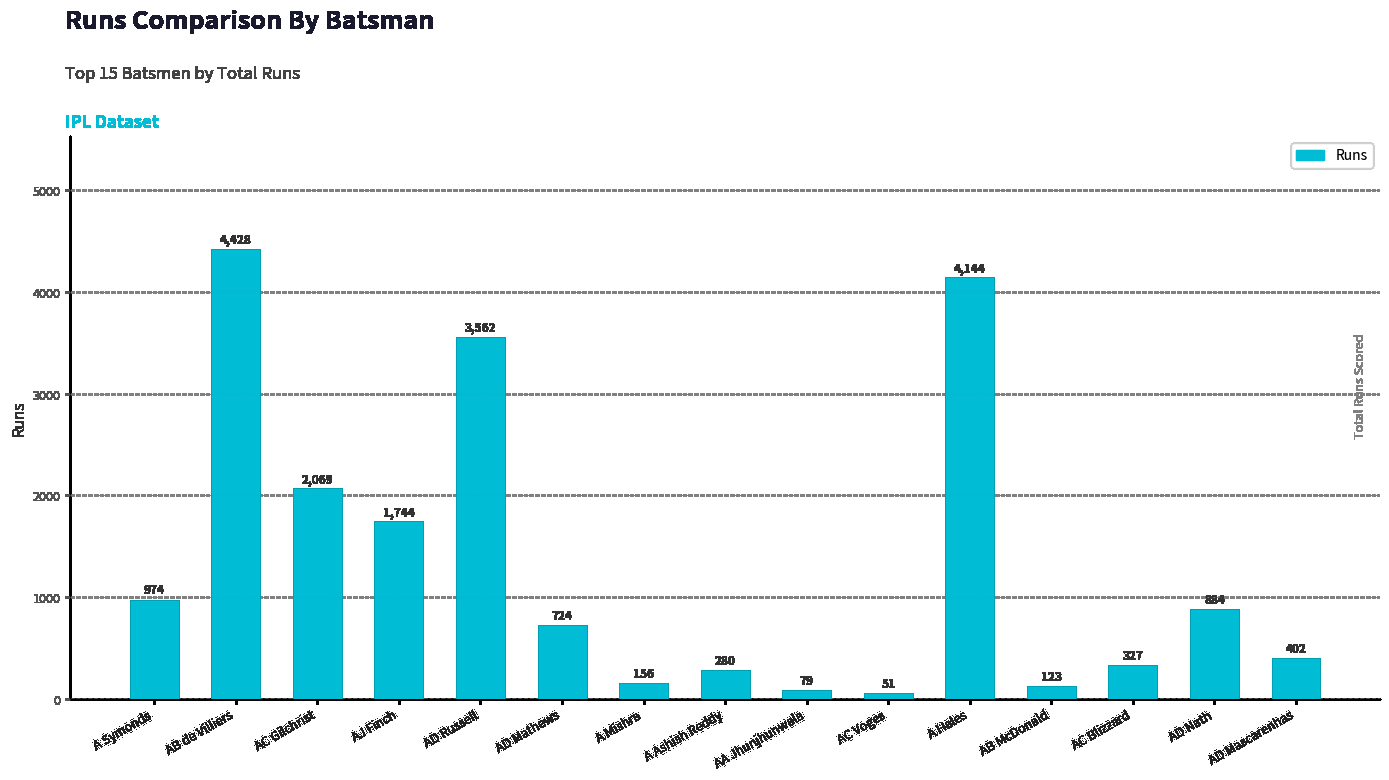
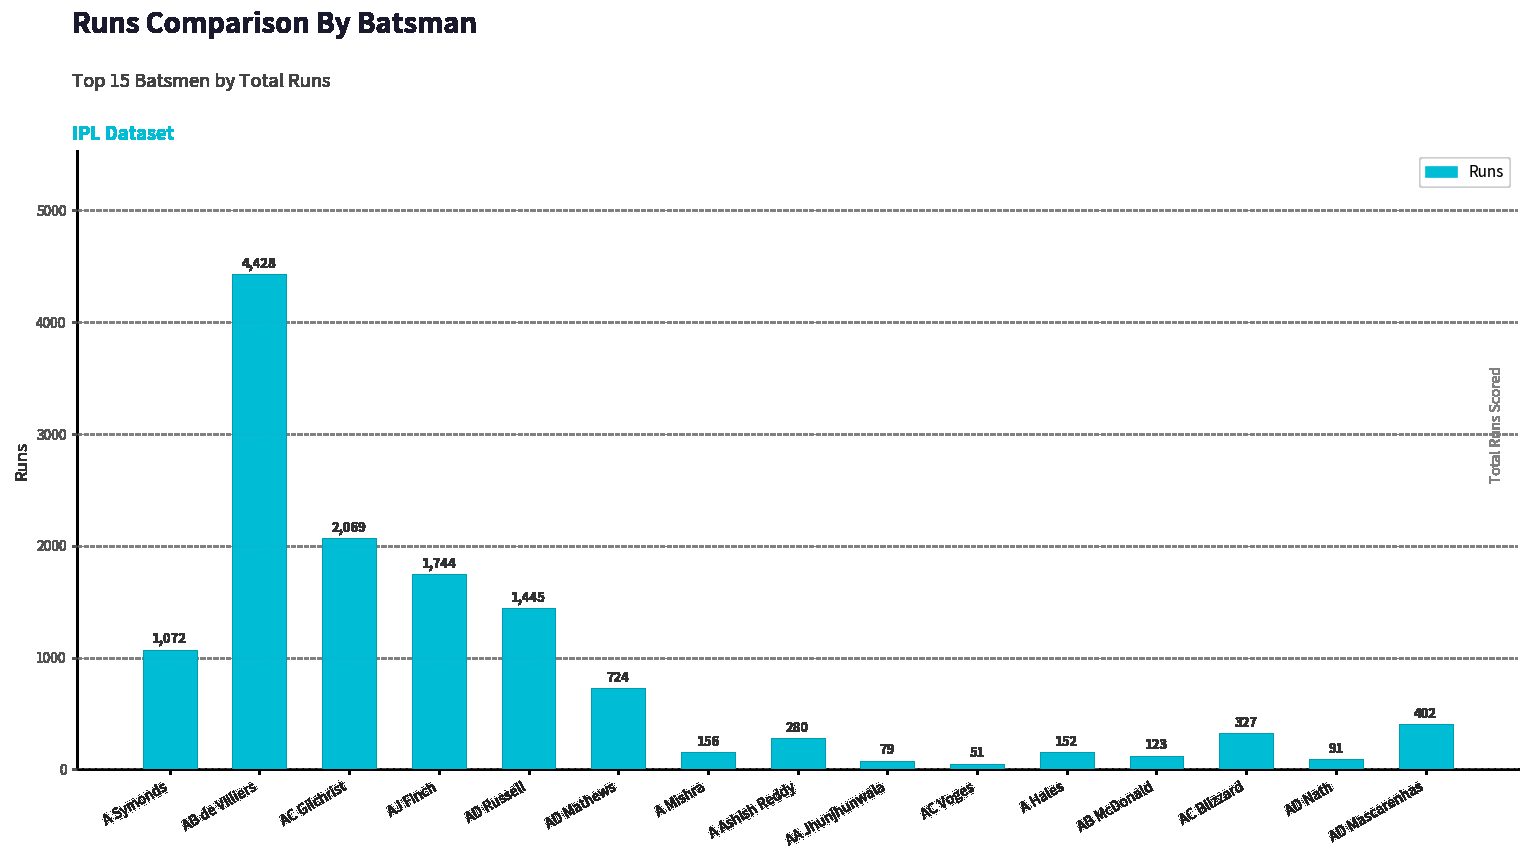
  {
-   "A Symonds": "974",
+   "A Symonds": "1,072",
    "AB de Villiers": "4,428",
    "AC Gilchrist": "2,069",
    "AJ Finch": "1,744",
-   "AD Russell": "3,562",
+   "AD Russell": "1,445",
    "AD Mathews": "724",
    "A Mishra": "156",
    "A Ashish Reddy": "280",
    "AA Jhunjhunwala": "79",
    "AC Voges": "51",
-   "A Hales": "4,144",
+   "A Hales": "152",
    "AB McDonald": "123",
    "AC Blizzard": "327",
-   "AD Nath": "884",
+   "AD Nath": "91",
    "AD Mascarenhas": "402"
  }
